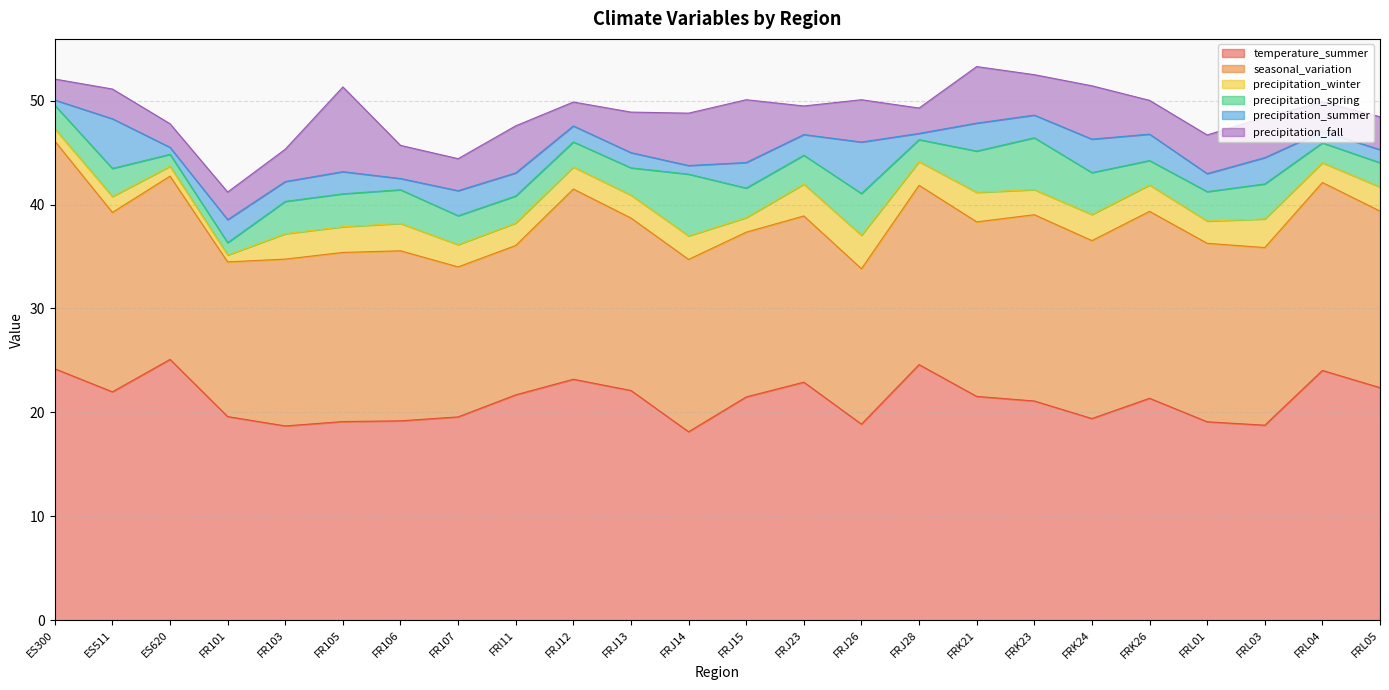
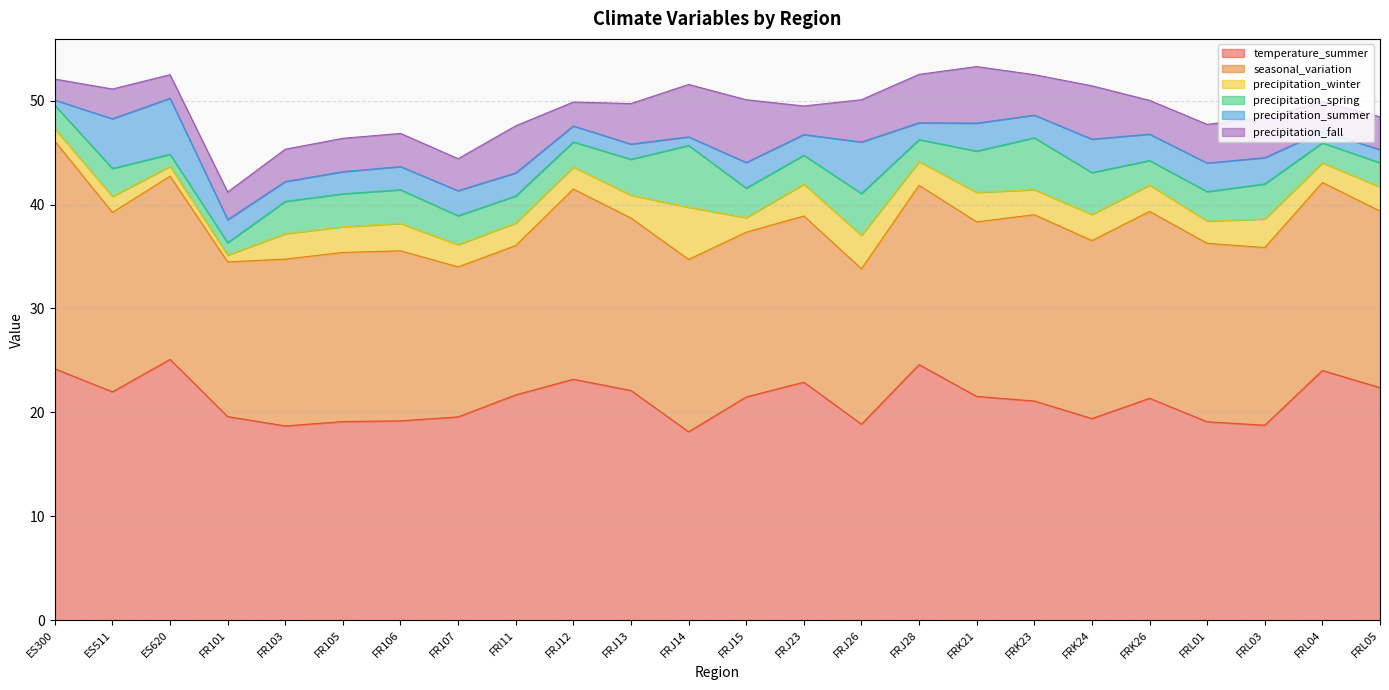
  {
    "precipitation_winter": {
      "ES300": 1.2,
      "ES511": 1.5,
      "ES620": 1.0,
      "FR101": 0.7,
      "FR103": 2.4,
      "FR105": 2.5,
      "FR106": 2.6,
      "FR107": 2.1,
      "FRI11": 2.2,
      "FRJ12": 2.1,
      "FRJ13": 2.2,
-     "FRJ14": 2.3,
+     "FRJ14": 5.0,
      "FRJ15": 1.4,
      "FRJ23": 3.1,
      "FRJ26": 3.2,
      "FRJ28": 2.3,
      "FRK21": 2.8,
      "FRK23": 2.4,
      "FRK24": 2.5,
      "FRK26": 2.5,
      "FRL01": 2.1,
      "FRL03": 2.8,
      "FRL04": 1.9,
      "FRL05": 2.3
    },
    "precipitation_spring": {
      "ES300": 2.3,
      "ES511": 2.7,
      "ES620": 1.1,
      "FR101": 1.2,
      "FR103": 3.1,
      "FR105": 3.2,
      "FR106": 3.2,
      "FR107": 2.8,
      "FRI11": 2.6,
      "FRJ12": 2.4,
-     "FRJ13": 2.6,
+     "FRJ13": 3.5,
      "FRJ14": 5.9,
      "FRJ15": 2.8,
      "FRJ23": 2.8,
      "FRJ26": 4.0,
      "FRJ28": 2.1,
      "FRK21": 4.0,
      "FRK23": 5.0,
      "FRK24": 4.0,
      "FRK26": 2.4,
      "FRL01": 2.8,
      "FRL03": 3.4,
      "FRL04": 1.9,
      "FRL05": 2.3
    },
    "precipitation_summer": {
      "ES300": 0.5,
      "ES511": 4.8,
-     "ES620": 0.7,
+     "ES620": 5.4,
      "FR101": 2.2,
      "FR103": 1.9,
      "FR105": 2.1,
-     "FR106": 1.1,
+     "FR106": 2.2,
      "FR107": 2.4,
      "FRI11": 2.2,
      "FRJ12": 1.5,
      "FRJ13": 1.5,
      "FRJ14": 0.8,
      "FRJ15": 2.5,
      "FRJ23": 2.0,
      "FRJ26": 5.0,
-     "FRJ28": 0.6,
+     "FRJ28": 1.6,
      "FRK21": 2.7,
      "FRK23": 2.2,
      "FRK24": 3.2,
      "FRK26": 2.5,
-     "FRL01": 1.7,
+     "FRL01": 2.8,
      "FRL03": 2.5,
      "FRL05": 1.3
    },
    "precipitation_fall": {
      "ES300": 2.0,
      "ES511": 2.9,
      "ES620": 2.3,
      "FR101": 2.7,
      "FR103": 3.1,
-     "FR105": 8.1,
+     "FR105": 3.2,
      "FR106": 3.2,
      "FR107": 3.1,
      "FRI11": 4.5,
      "FRJ12": 2.3,
      "FRJ13": 3.9,
      "FRJ14": 5.0,
      "FRJ15": 6.0,
      "FRJ23": 2.8,
      "FRJ26": 4.1,
-     "FRJ28": 2.4,
+     "FRJ28": 4.7,
      "FRK21": 5.4,
      "FRK23": 3.9,
      "FRK24": 5.1,
      "FRK26": 3.3,
      "FRL01": 3.7,
      "FRL05": 3.2
    }
  }
